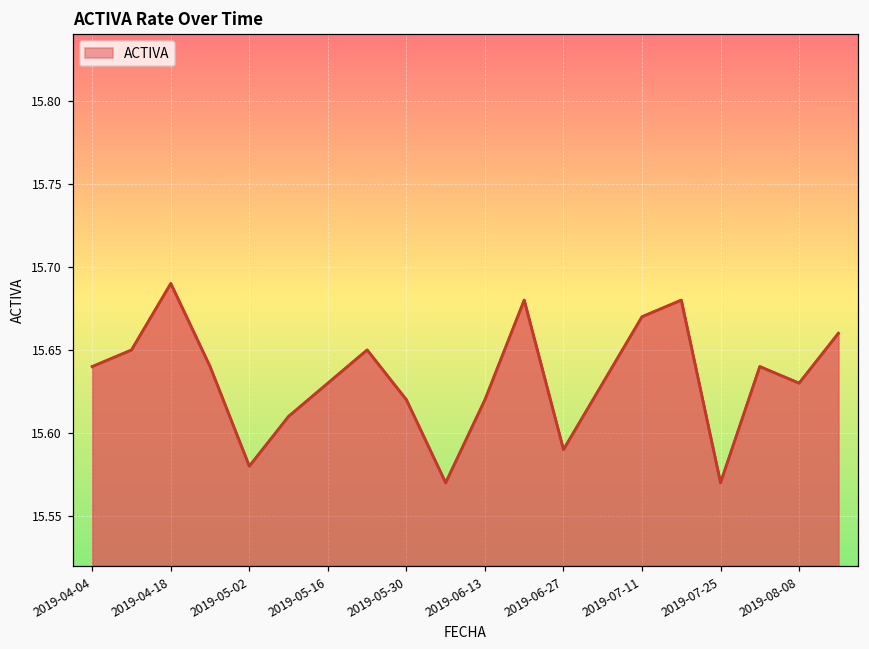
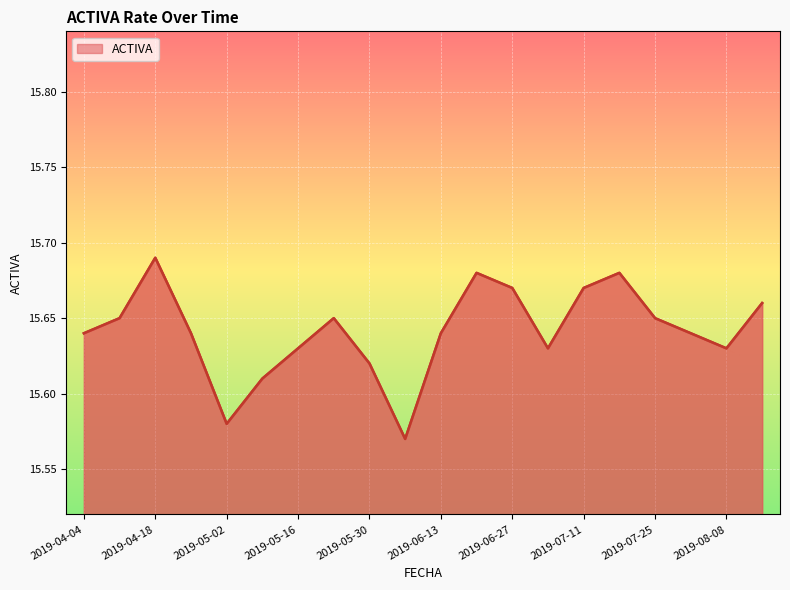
  {
    "2019-04-04": 15.64,
    "2019-04-18": 15.69,
    "2019-05-02": 15.58,
    "2019-05-16": 15.63,
    "2019-05-30": 15.62,
-   "2019-06-13": 15.62,
-   "2019-06-27": 15.59,
+   "2019-06-13": 15.64,
+   "2019-06-27": 15.67,
    "2019-07-11": 15.67,
-   "2019-07-25": 15.57,
+   "2019-07-25": 15.65,
    "2019-08-08": 15.63
  }
